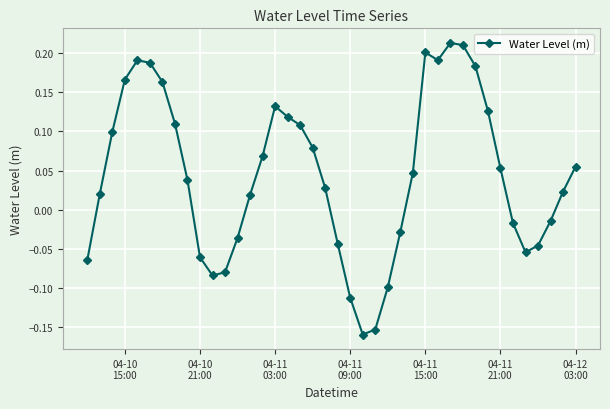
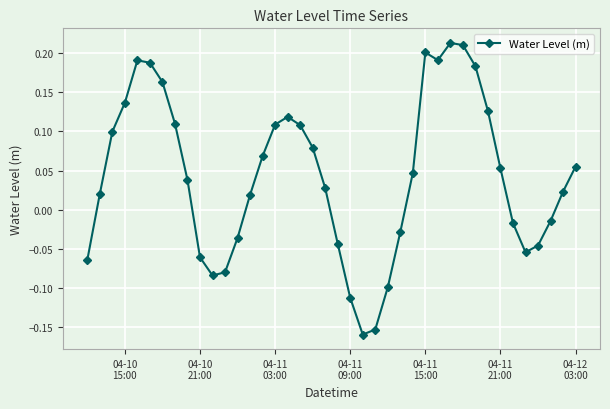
  {
-   "04-10 15:00": 0.17,
+   "04-10 15:00": 0.14,
    "04-10 21:00": -0.06,
-   "04-11 03:00": 0.13,
+   "04-11 03:00": 0.11,
    "04-11 09:00": -0.11,
    "04-11 15:00": 0.20,
    "04-11 21:00": 0.05,
    "04-12 03:00": 0.06
  }
